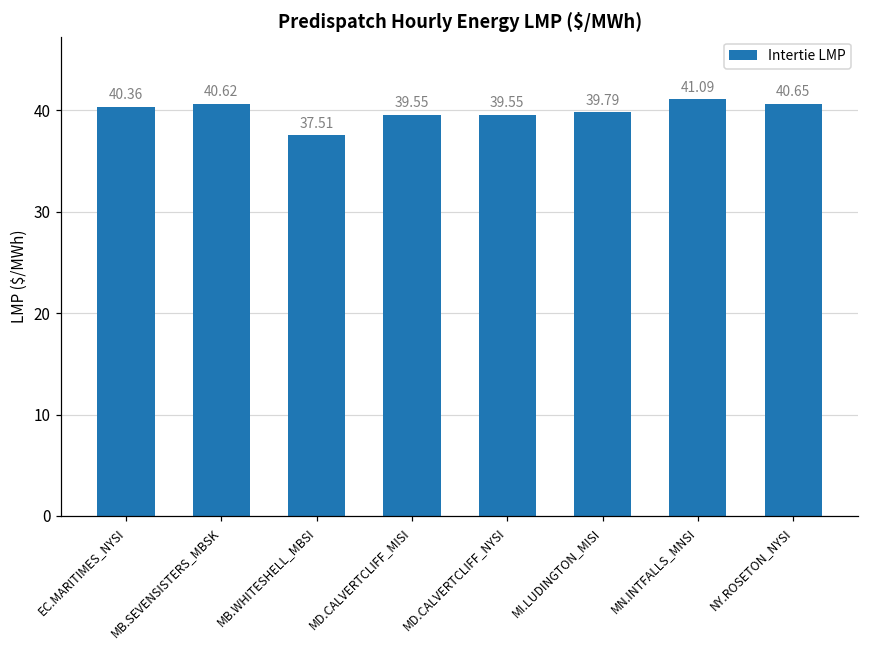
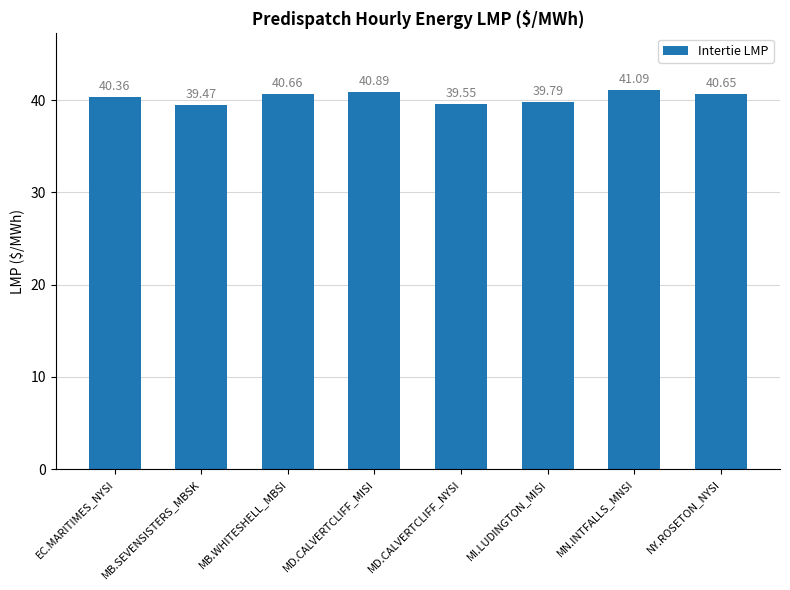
  {
    "EC.MARITIMES_NYSI": 40.36,
-   "MB.SEVENSISTERS_MBSK": 40.62,
-   "MB.WHITESHELL_MBSI": 37.51,
-   "MD.CALVERTCLIFF_MISI": 39.55,
+   "MB.SEVENSISTERS_MBSK": 39.47,
+   "MB.WHITESHELL_MBSI": 40.66,
+   "MD.CALVERTCLIFF_MISI": 40.89,
    "MD.CALVERTCLIFF_NYSI": 39.55,
    "MI.LUDINGTON_MISI": 39.79,
    "MN.INTFALLS_MNSI": 41.09,
    "NY.ROSETON_NYSI": 40.65
  }
